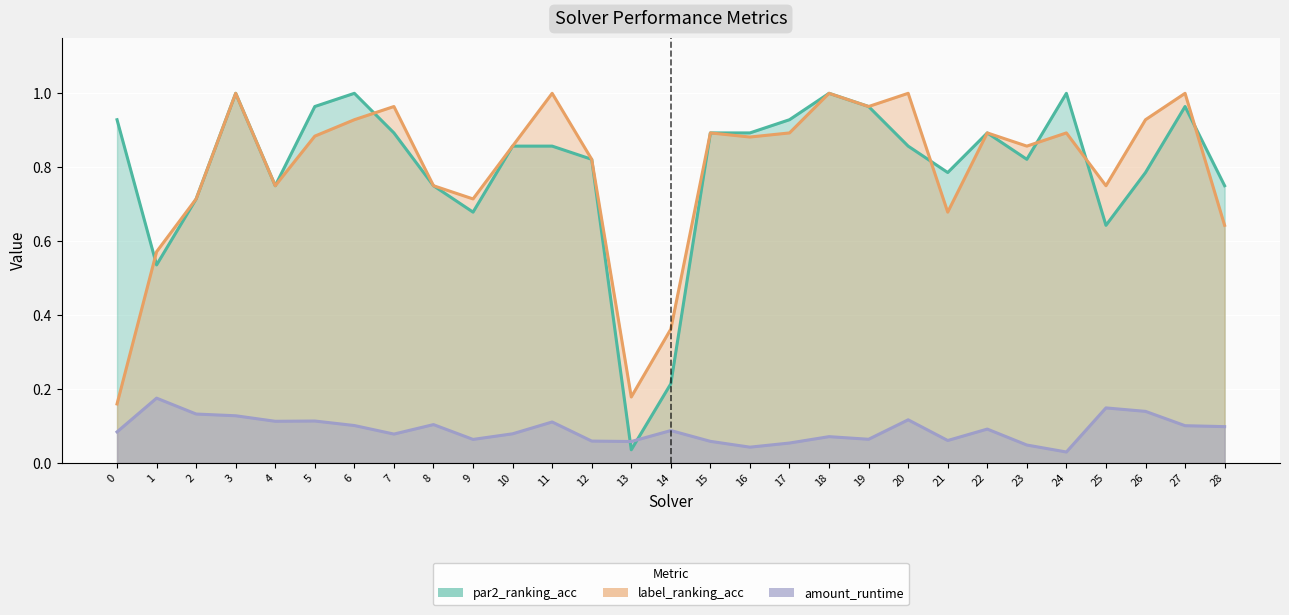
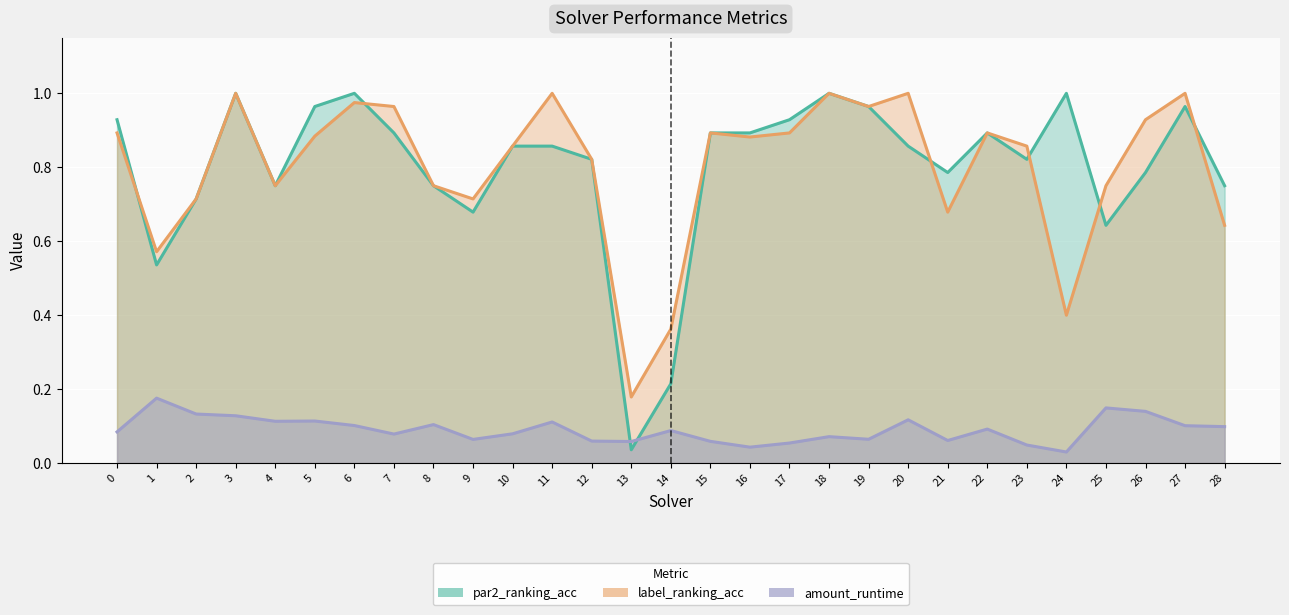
  {
    "label_ranking_acc": {
-     "0": 0.16,
+     "0": 0.89,
      "1": 0.57,
      "5": 0.88,
-     "6": 0.93,
+     "6": 0.97,
      "7": 0.96,
      "9": 0.71,
      "11": 1.00,
      "13": 0.18,
      "14": 0.36,
      "16": 0.88,
      "17": 0.89,
      "20": 1.00,
      "21": 0.68,
      "23": 0.86,
-     "24": 0.89,
+     "24": 0.40,
      "25": 0.75,
      "26": 0.93,
      "27": 1.00,
      "28": 0.64
    }
  }
